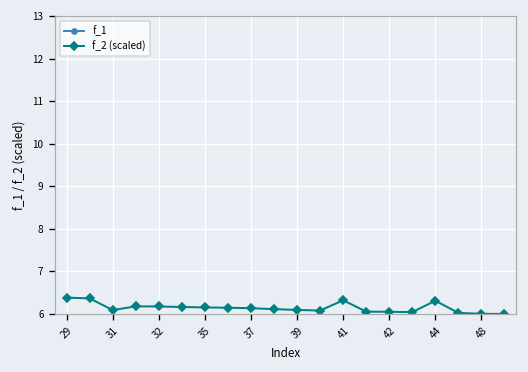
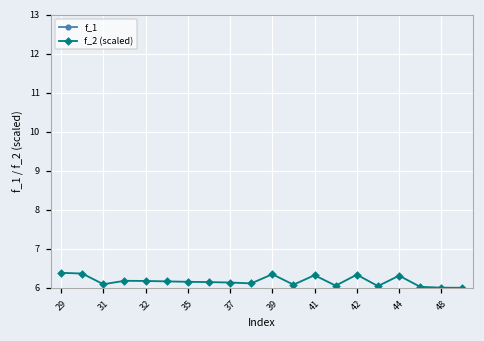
  {
    "f_2 (scaled)": {
      "29": 6.4,
      "31": 6.1,
      "32": 6.2,
      "35": 6.2,
      "37": 6.1,
-     "39": 6.1,
+     "39": 6.3,
      "41": 6.3,
-     "42": 6.1,
+     "42": 6.3,
      "44": 6.3,
      "48": 6.0
    }
  }
